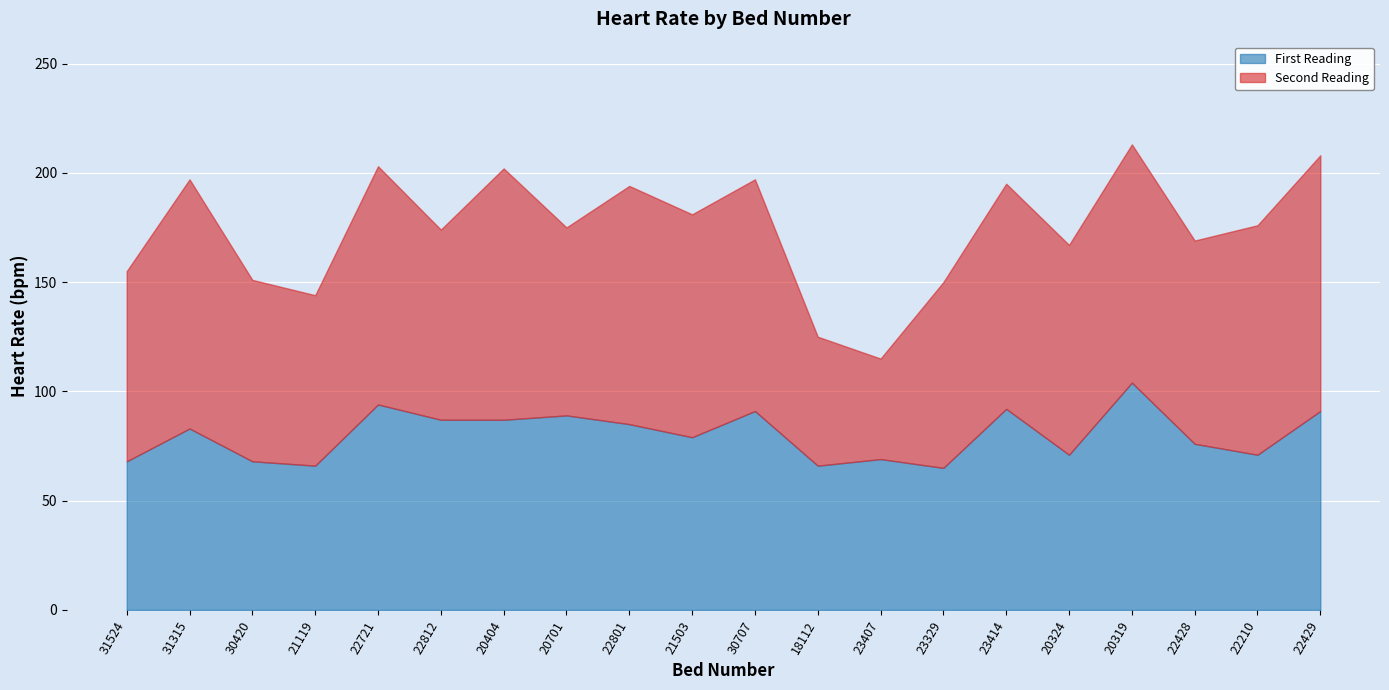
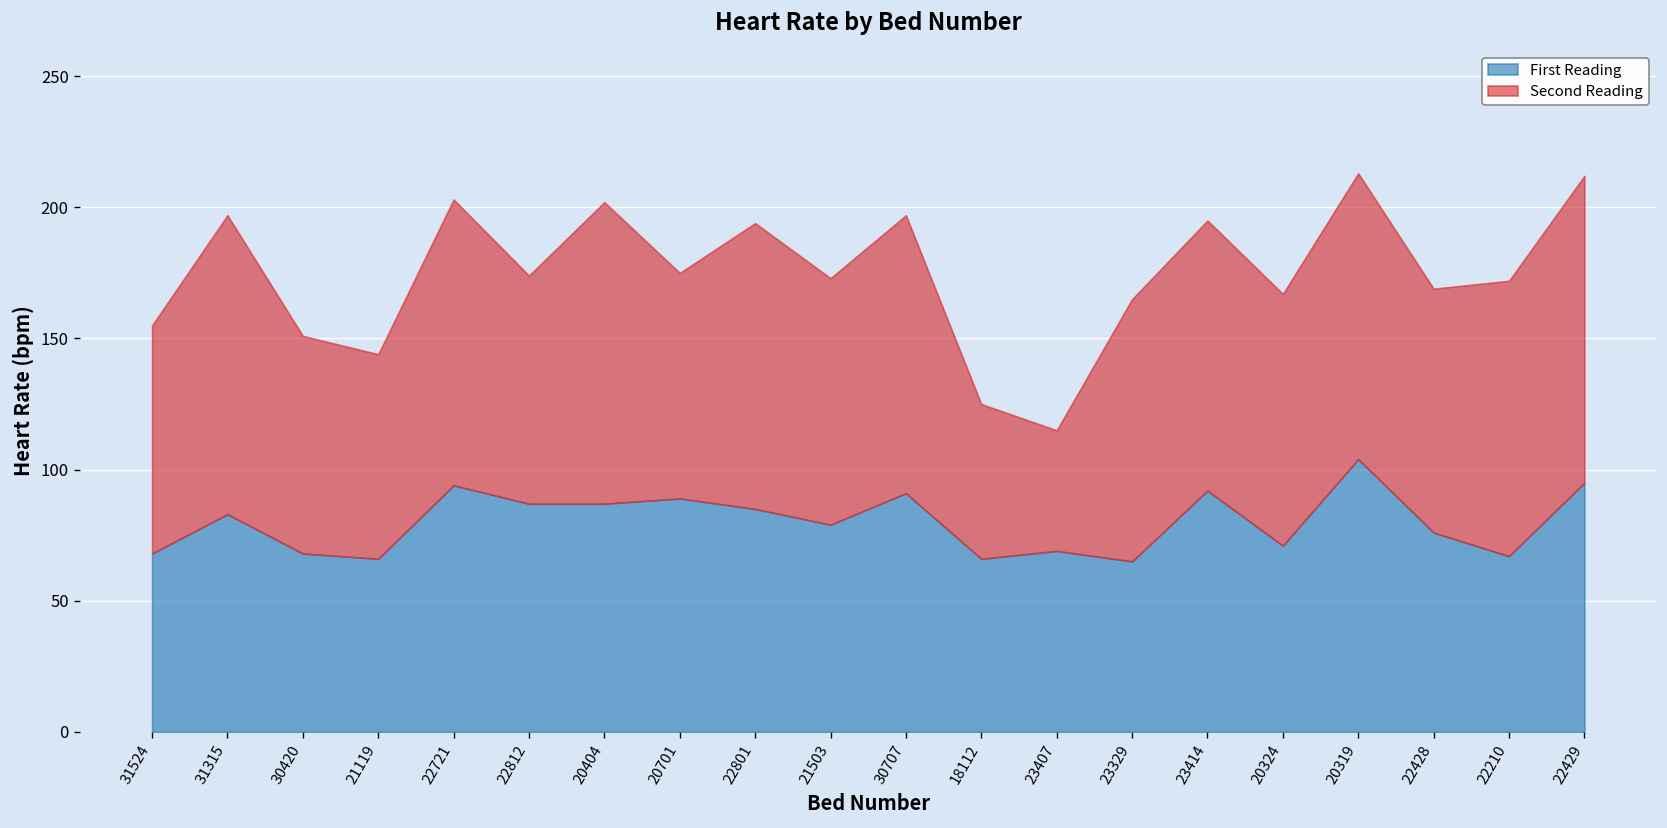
  {
    "First Reading": {
      "31524": 68,
      "31315": 83,
      "30420": 68,
      "21119": 66,
      "22721": 94,
      "22812": 87,
      "20404": 87,
      "20701": 89,
      "22801": 85,
      "21503": 79,
      "30707": 91,
      "18112": 66,
      "23407": 69,
      "23329": 65,
      "23414": 92,
      "20324": 71,
      "20319": 104,
      "22428": 76,
-     "22210": 71,
-     "22429": 91
+     "22210": 67,
+     "22429": 95
    },
    "Second Reading": {
      "31524": 87,
      "31315": 114,
      "30420": 83,
      "21119": 78,
      "22721": 109,
      "22812": 87,
      "20404": 115,
      "20701": 86,
      "22801": 109,
-     "21503": 102,
+     "21503": 94,
      "30707": 106,
      "18112": 59,
      "23407": 46,
-     "23329": 85,
+     "23329": 100,
      "23414": 103,
      "20324": 96,
      "20319": 109,
      "22428": 93,
      "22210": 105,
      "22429": 117
    }
  }
